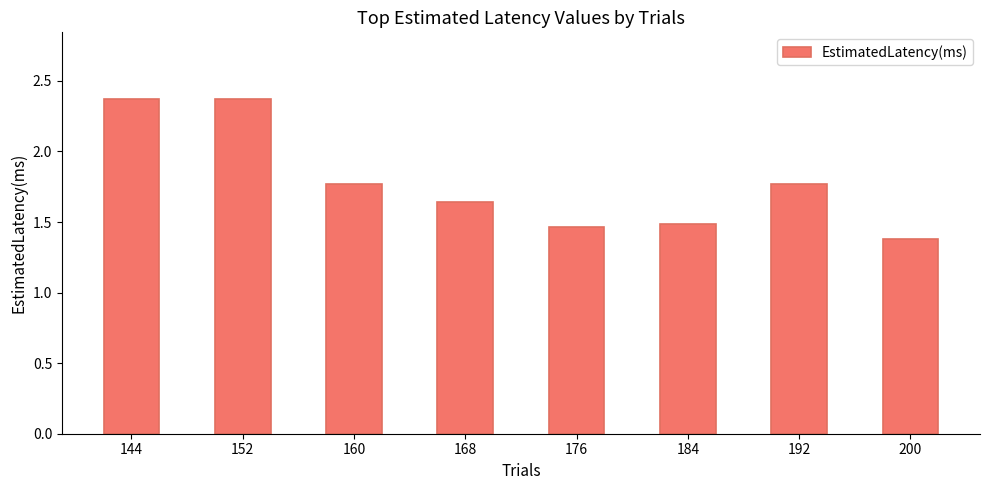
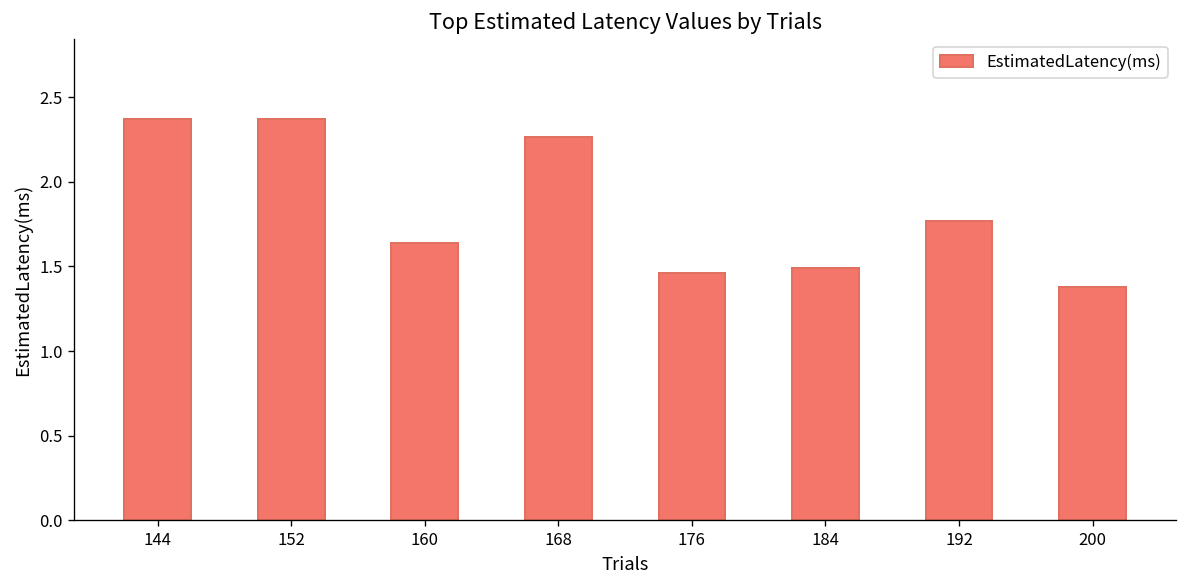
  {
    "144": 2.37,
    "152": 2.37,
-   "160": 1.77,
-   "168": 1.64,
+   "160": 1.64,
+   "168": 2.27,
    "176": 1.46,
    "184": 1.49,
    "192": 1.77,
    "200": 1.38
  }
